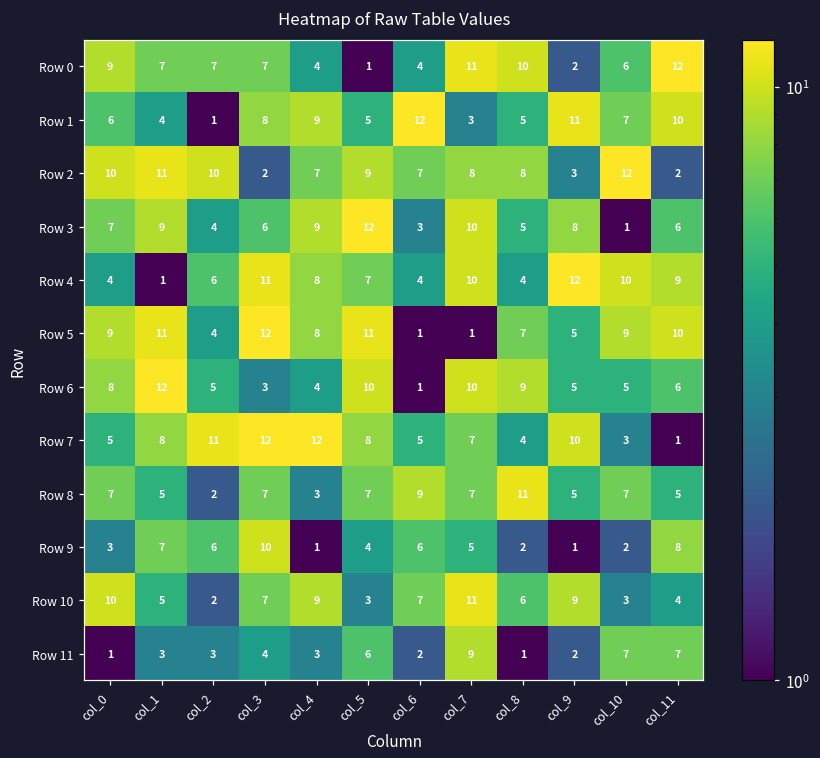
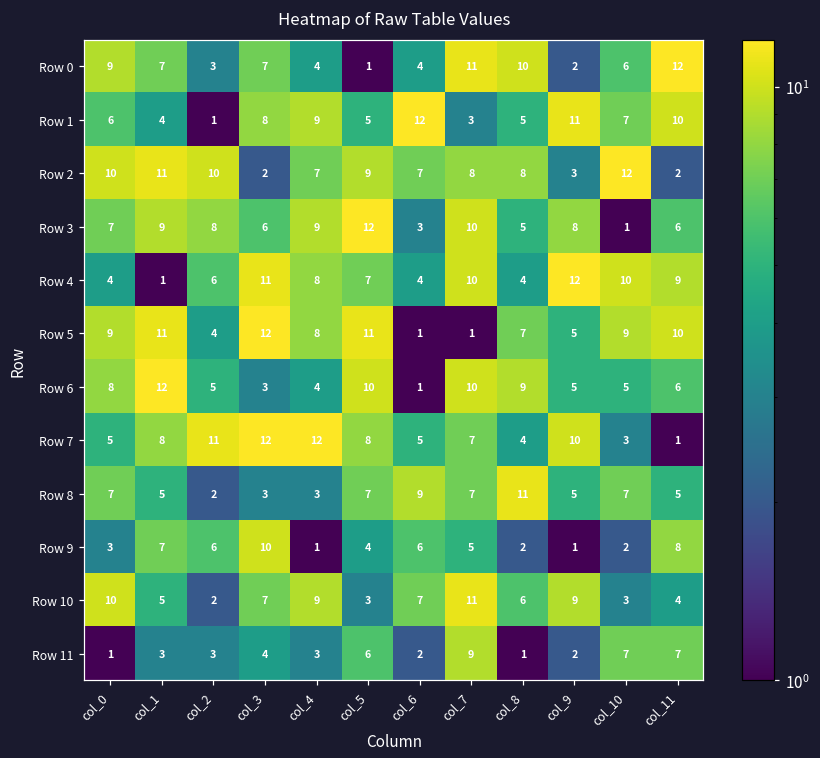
  {
    "Row 0": {
      "col_0": 9,
      "col_1": 7,
-     "col_2": 7,
+     "col_2": 3,
      "col_3": 7,
      "col_4": 4,
      "col_5": 1,
      "col_6": 4,
      "col_7": 11,
      "col_8": 10,
      "col_9": 2,
      "col_10": 6,
      "col_11": 12
    },
    "Row 1": {
      "col_0": 6,
      "col_1": 4,
      "col_2": 1,
      "col_3": 8,
      "col_4": 9,
      "col_5": 5,
      "col_6": 12,
      "col_7": 3,
      "col_8": 5,
      "col_9": 11,
      "col_10": 7,
      "col_11": 10
    },
    "Row 2": {
      "col_0": 10,
      "col_1": 11,
      "col_2": 10,
      "col_3": 2,
      "col_4": 7,
      "col_5": 9,
      "col_6": 7,
      "col_7": 8,
      "col_8": 8,
      "col_9": 3,
      "col_10": 12,
      "col_11": 2
    },
    "Row 3": {
      "col_0": 7,
      "col_1": 9,
-     "col_2": 4,
+     "col_2": 8,
      "col_3": 6,
      "col_4": 9,
      "col_5": 12,
      "col_6": 3,
      "col_7": 10,
      "col_8": 5,
      "col_9": 8,
      "col_10": 1,
      "col_11": 6
    },
    "Row 4": {
      "col_0": 4,
      "col_1": 1,
      "col_2": 6,
      "col_3": 11,
      "col_4": 8,
      "col_5": 7,
      "col_6": 4,
      "col_7": 10,
      "col_8": 4,
      "col_9": 12,
      "col_10": 10,
      "col_11": 9
    },
    "Row 5": {
      "col_0": 9,
      "col_1": 11,
      "col_2": 4,
      "col_3": 12,
      "col_4": 8,
      "col_5": 11,
      "col_6": 1,
      "col_7": 1,
      "col_8": 7,
      "col_9": 5,
      "col_10": 9,
      "col_11": 10
    },
    "Row 6": {
      "col_0": 8,
      "col_1": 12,
      "col_2": 5,
      "col_3": 3,
      "col_4": 4,
      "col_5": 10,
      "col_6": 1,
      "col_7": 10,
      "col_8": 9,
      "col_9": 5,
      "col_10": 5,
      "col_11": 6
    },
    "Row 7": {
      "col_0": 5,
      "col_1": 8,
      "col_2": 11,
      "col_3": 12,
      "col_4": 12,
      "col_5": 8,
      "col_6": 5,
      "col_7": 7,
      "col_8": 4,
      "col_9": 10,
      "col_10": 3,
      "col_11": 1
    },
    "Row 8": {
      "col_0": 7,
      "col_1": 5,
      "col_2": 2,
-     "col_3": 7,
+     "col_3": 3,
      "col_4": 3,
      "col_5": 7,
      "col_6": 9,
      "col_7": 7,
      "col_8": 11,
      "col_9": 5,
      "col_10": 7,
      "col_11": 5
    },
    "Row 9": {
      "col_0": 3,
      "col_1": 7,
      "col_2": 6,
      "col_3": 10,
      "col_4": 1,
      "col_5": 4,
      "col_6": 6,
      "col_7": 5,
      "col_8": 2,
      "col_9": 1,
      "col_10": 2,
      "col_11": 8
    },
    "Row 10": {
      "col_0": 10,
      "col_1": 5,
      "col_2": 2,
      "col_3": 7,
      "col_4": 9,
      "col_5": 3,
      "col_6": 7,
      "col_7": 11,
      "col_8": 6,
      "col_9": 9,
      "col_10": 3,
      "col_11": 4
    },
    "Row 11": {
      "col_0": 1,
      "col_1": 3,
      "col_2": 3,
      "col_3": 4,
      "col_4": 3,
      "col_5": 6,
      "col_6": 2,
      "col_7": 9,
      "col_8": 1,
      "col_9": 2,
      "col_10": 7,
      "col_11": 7
    }
  }
